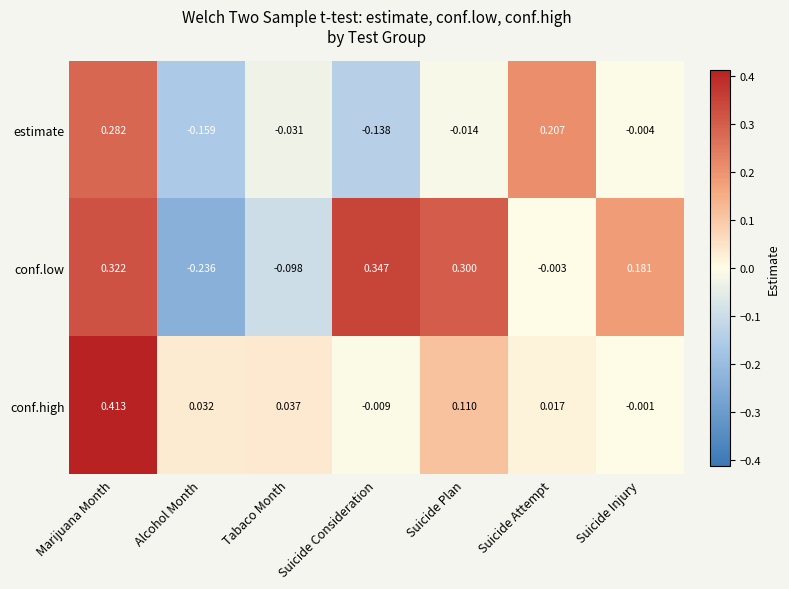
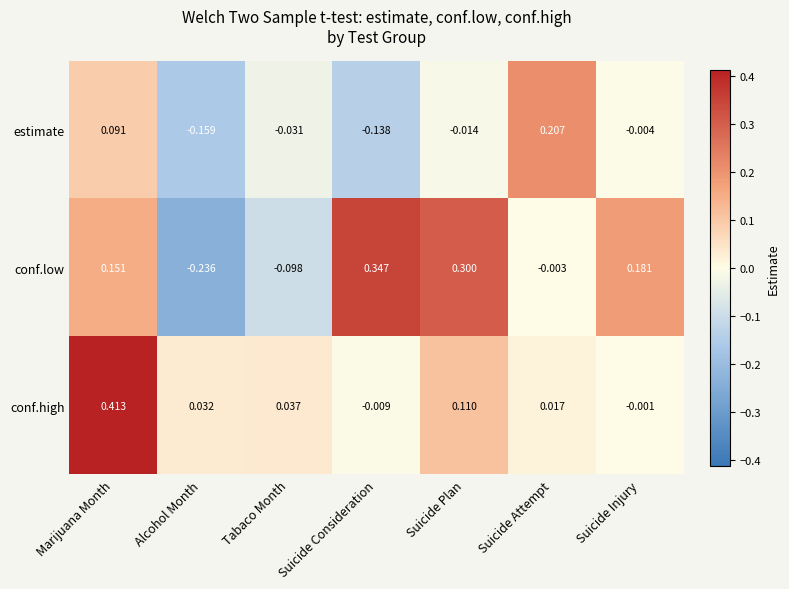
  {
    "estimate": {
-     "Marijuana Month": 0.282,
+     "Marijuana Month": 0.091,
      "Alcohol Month": -0.159,
      "Tabaco Month": -0.031,
      "Suicide Consideration": -0.138,
      "Suicide Plan": -0.014,
      "Suicide Attempt": 0.207,
      "Suicide Injury": -0.004
    },
    "conf.low": {
-     "Marijuana Month": 0.322,
+     "Marijuana Month": 0.151,
      "Alcohol Month": -0.236,
      "Tabaco Month": -0.098,
      "Suicide Consideration": 0.347,
      "Suicide Plan": 0.300,
      "Suicide Attempt": -0.003,
      "Suicide Injury": 0.181
    },
    "conf.high": {
      "Marijuana Month": 0.413,
      "Alcohol Month": 0.032,
      "Tabaco Month": 0.037,
      "Suicide Consideration": -0.009,
      "Suicide Plan": 0.110,
      "Suicide Attempt": 0.017,
      "Suicide Injury": -0.001
    }
  }
